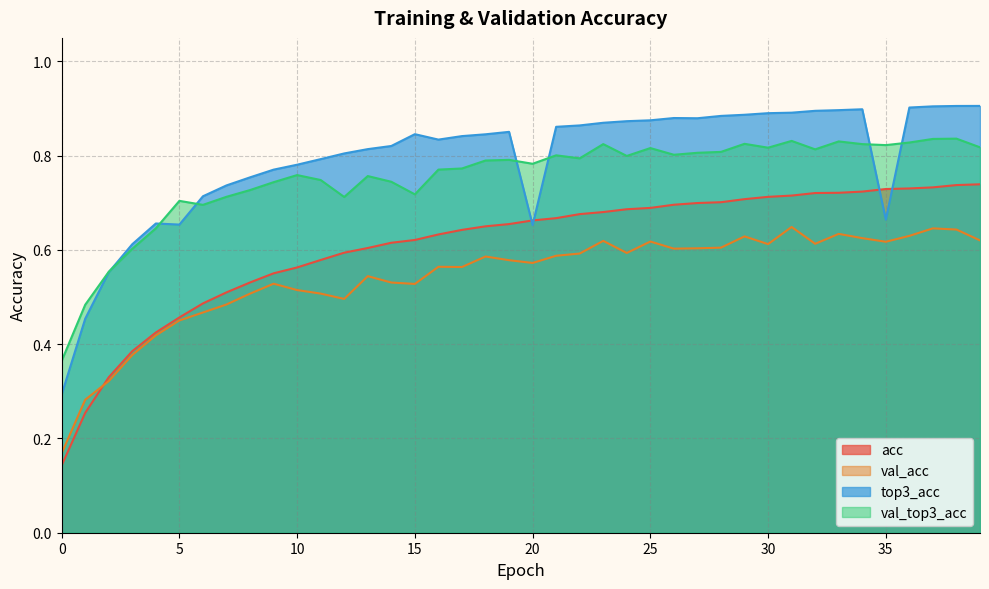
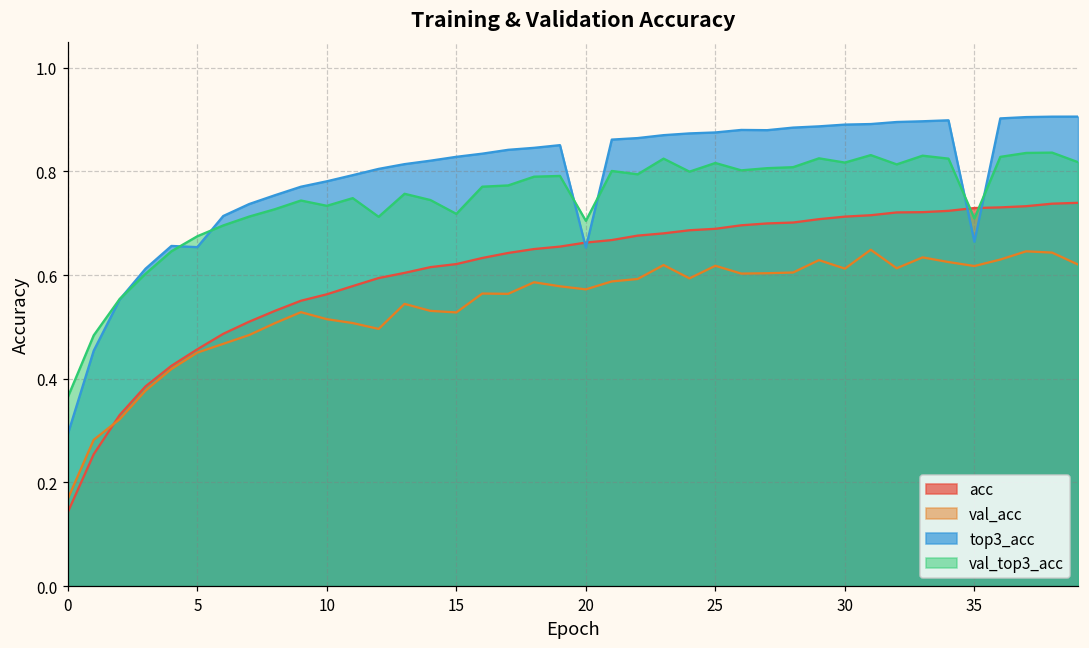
  {
    "top3_acc": {
      "0": 0.29,
      "5": 0.65,
      "10": 0.78,
-     "15": 0.85,
+     "15": 0.83,
      "20": 0.65,
      "25": 0.88,
      "30": 0.89,
      "35": 0.66
    },
    "val_top3_acc": {
      "0": 0.36,
-     "5": 0.70,
-     "10": 0.76,
+     "5": 0.67,
+     "10": 0.73,
      "15": 0.72,
-     "20": 0.78,
+     "20": 0.70,
      "25": 0.82,
      "30": 0.82,
-     "35": 0.82
+     "35": 0.71
    }
  }
